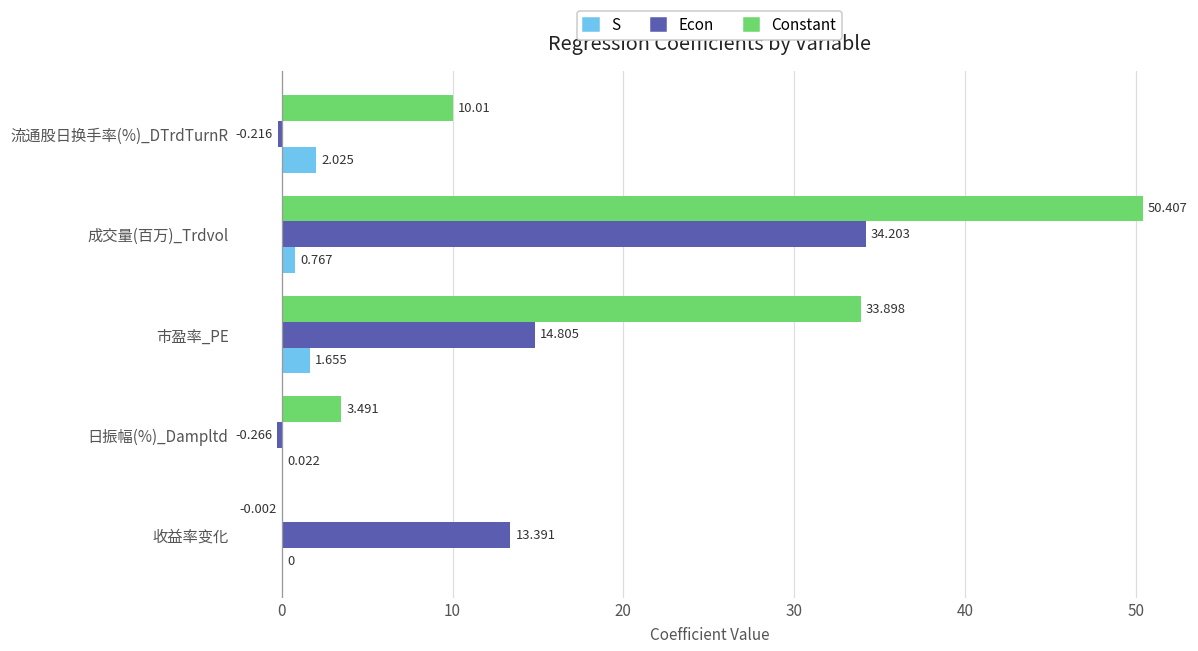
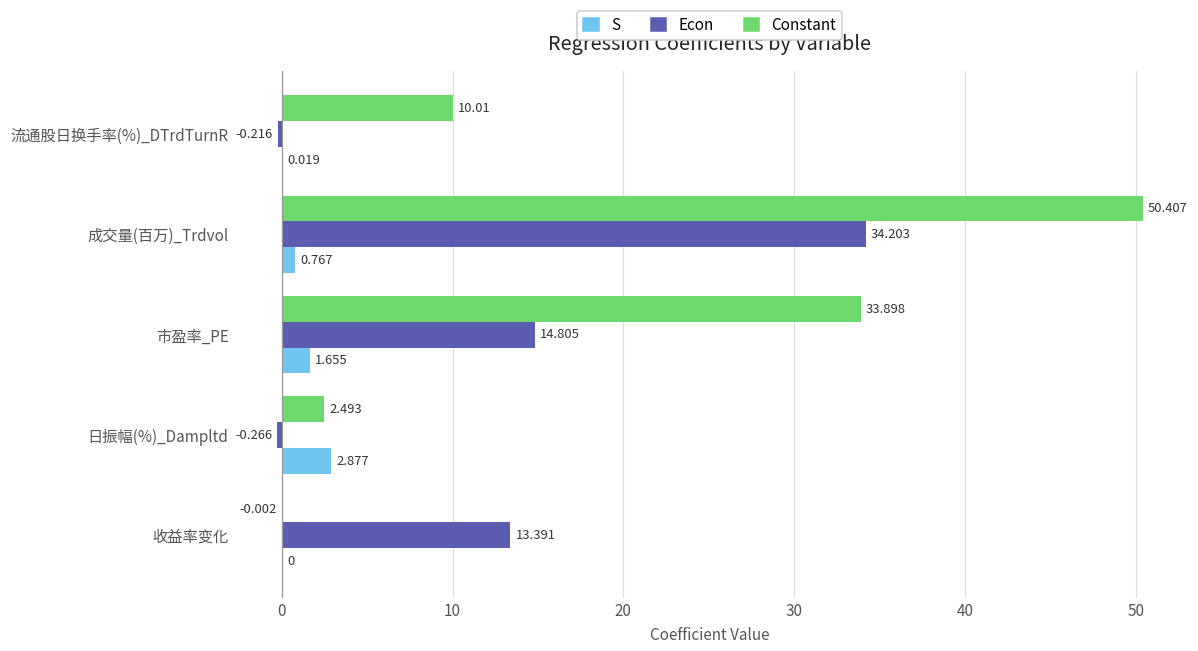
  {
    "S": {
-     "流通股日换手率(%)_DTrdTurnR": 2.025,
+     "流通股日换手率(%)_DTrdTurnR": 0.019,
      "成交量(百万)_Trdvol": 0.767,
      "市盈率_PE": 1.655,
-     "日振幅(%)_Dampltd": 0.022,
+     "日振幅(%)_Dampltd": 2.877,
      "收益率变化": 0
    },
    "Econ": {
      "流通股日换手率(%)_DTrdTurnR": -0.216,
      "成交量(百万)_Trdvol": 34.203,
      "市盈率_PE": 14.805,
      "日振幅(%)_Dampltd": -0.266,
      "收益率变化": 13.391
    },
    "Constant": {
      "流通股日换手率(%)_DTrdTurnR": 10.01,
      "成交量(百万)_Trdvol": 50.407,
      "市盈率_PE": 33.898,
-     "日振幅(%)_Dampltd": 3.491,
+     "日振幅(%)_Dampltd": 2.493,
      "收益率变化": -0.002
    }
  }
